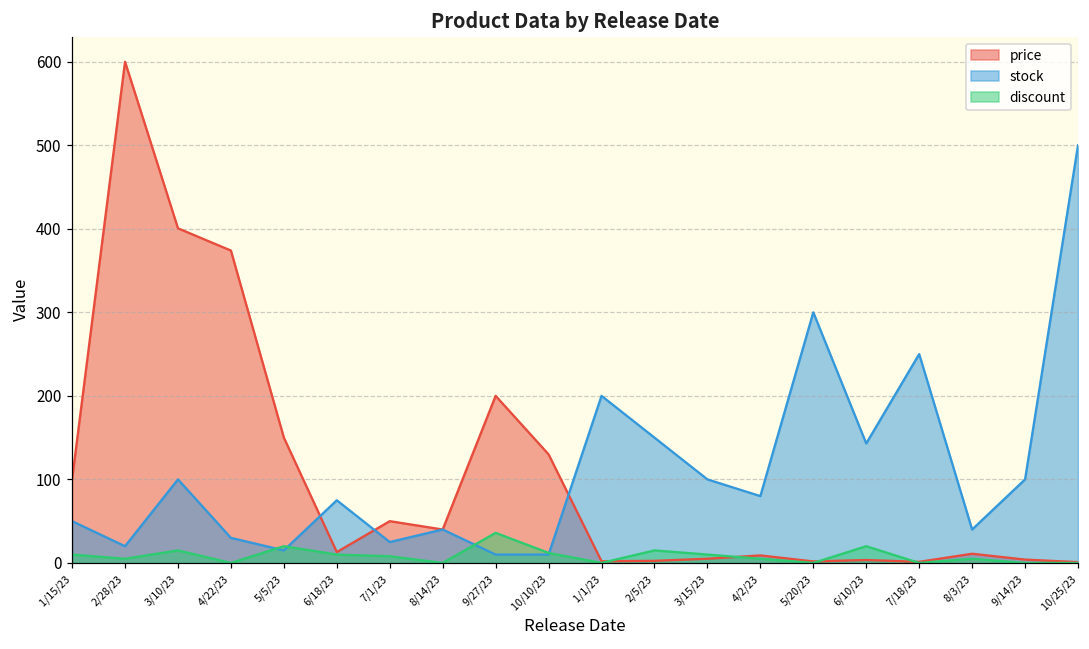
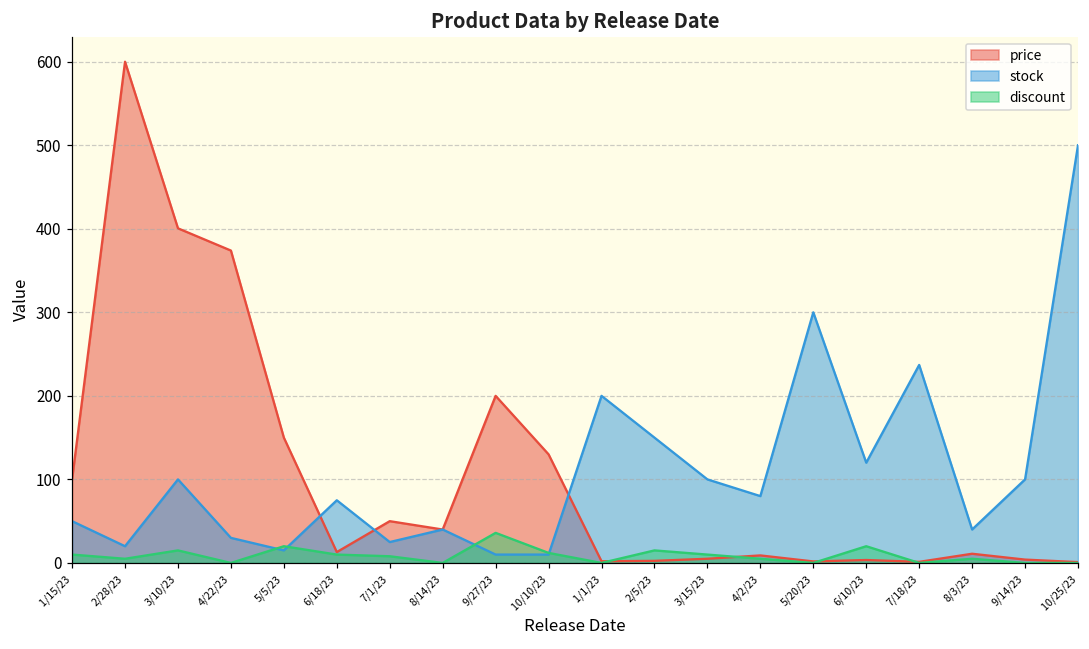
  {
    "price": {
      "1/15/23": 100,
      "2/28/23": 600,
      "3/10/23": 400,
      "4/22/23": 370,
      "5/5/23": 150,
      "7/1/23": 50,
      "9/27/23": 200,
      "10/10/23": 130,
      "2/5/23": 0,
      "3/15/23": 0,
      "4/2/23": 10,
      "6/10/23": 0,
      "8/3/23": 10,
      "9/14/23": 0
    },
    "stock": {
      "1/15/23": 50,
      "2/28/23": 20,
      "3/10/23": 100,
      "4/22/23": 30,
      "5/5/23": 20,
      "6/18/23": 80,
      "7/1/23": 30,
      "9/27/23": 10,
      "1/1/23": 200,
      "2/5/23": 150,
      "3/15/23": 100,
      "4/2/23": 80,
      "5/20/23": 300,
-     "6/10/23": 140,
-     "7/18/23": 250,
+     "6/10/23": 120,
+     "7/18/23": 240,
      "8/3/23": 40,
      "9/14/23": 100,
      "10/25/23": 500
    },
    "discount": {
      "1/15/23": 10,
      "2/28/23": 10,
      "3/10/23": 20,
      "4/22/23": 0,
      "5/5/23": 20,
      "7/1/23": 10,
      "8/14/23": 0,
      "9/27/23": 40,
      "2/5/23": 20,
      "3/15/23": 10,
      "4/2/23": 10,
      "6/10/23": 20,
      "8/3/23": 10,
      "9/14/23": 0
    }
  }
